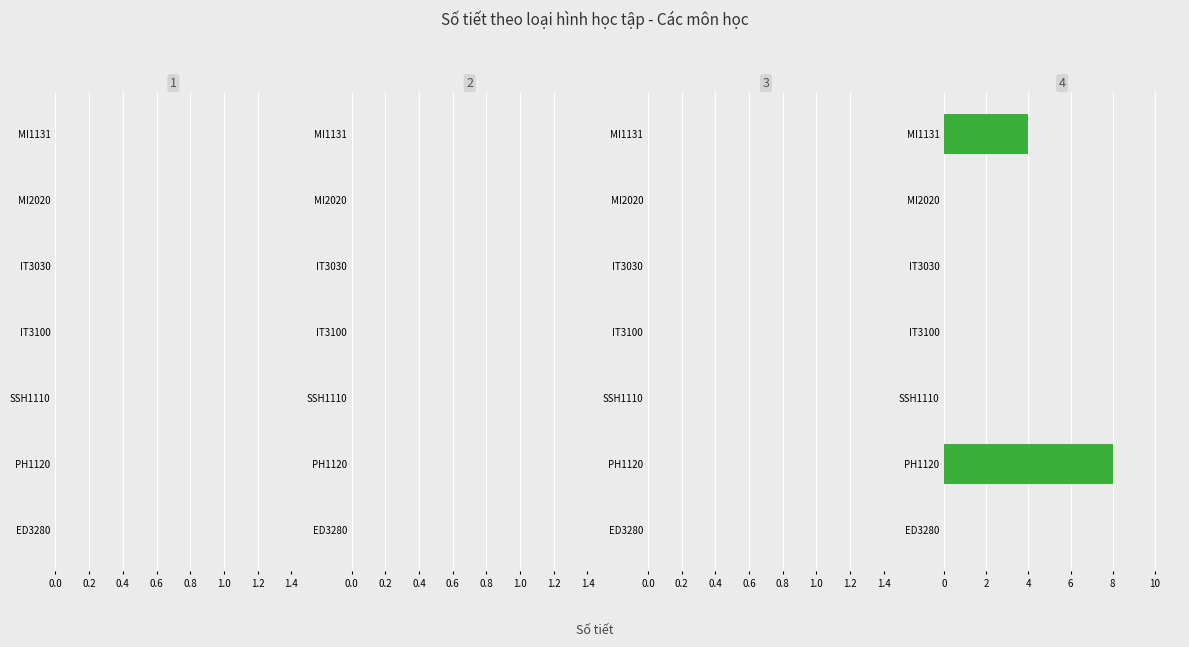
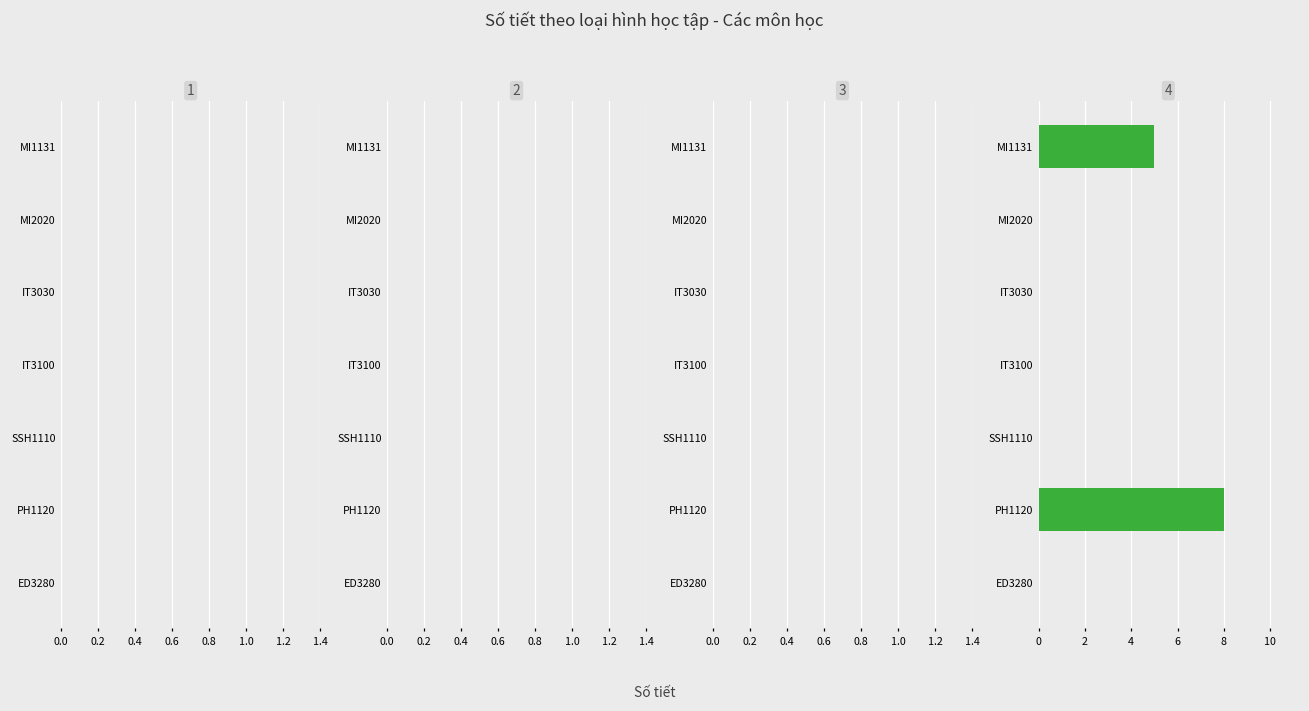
  {
    "1": {
      "MI1131": 0.00,
      "MI2020": 0.00,
      "IT3030": 0.00,
      "IT3100": 0.00,
      "SSH1110": 0.00,
      "PH1120": 0.00,
      "ED3280": 0.00
    },
    "2": {
      "MI1131": 0.00,
      "MI2020": 0.00,
      "IT3030": 0.00,
      "IT3100": 0.00,
      "SSH1110": 0.00,
      "PH1120": 0.00,
      "ED3280": 0.00
    },
    "3": {
      "MI1131": 0.00,
      "MI2020": 0.00,
      "IT3030": 0.00,
      "IT3100": 0.00,
      "SSH1110": 0.00,
      "PH1120": 0.00,
      "ED3280": 0.00
    },
    "4": {
-     "MI1131": 4,
+     "MI1131": 5,
      "MI2020": 0,
      "IT3030": 0,
      "IT3100": 0,
      "SSH1110": 0,
      "PH1120": 8,
      "ED3280": 0
    }
  }
